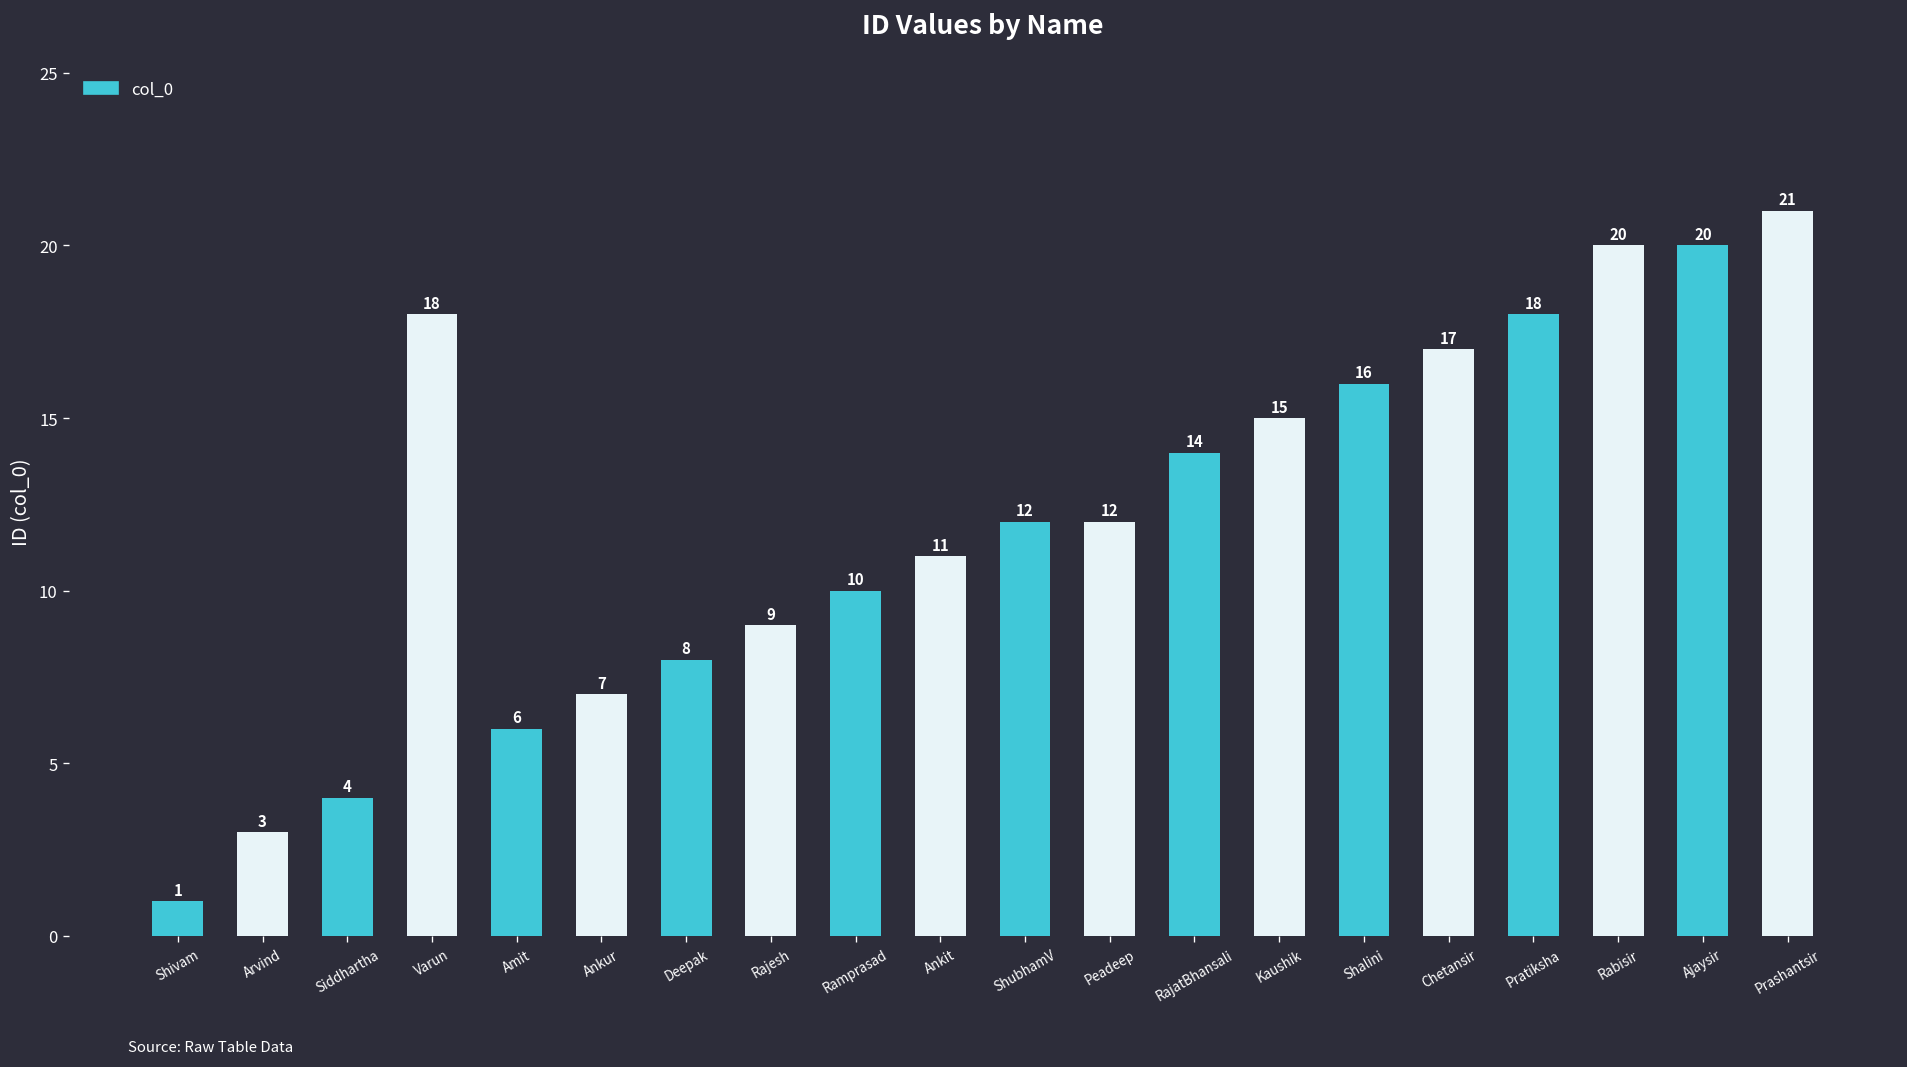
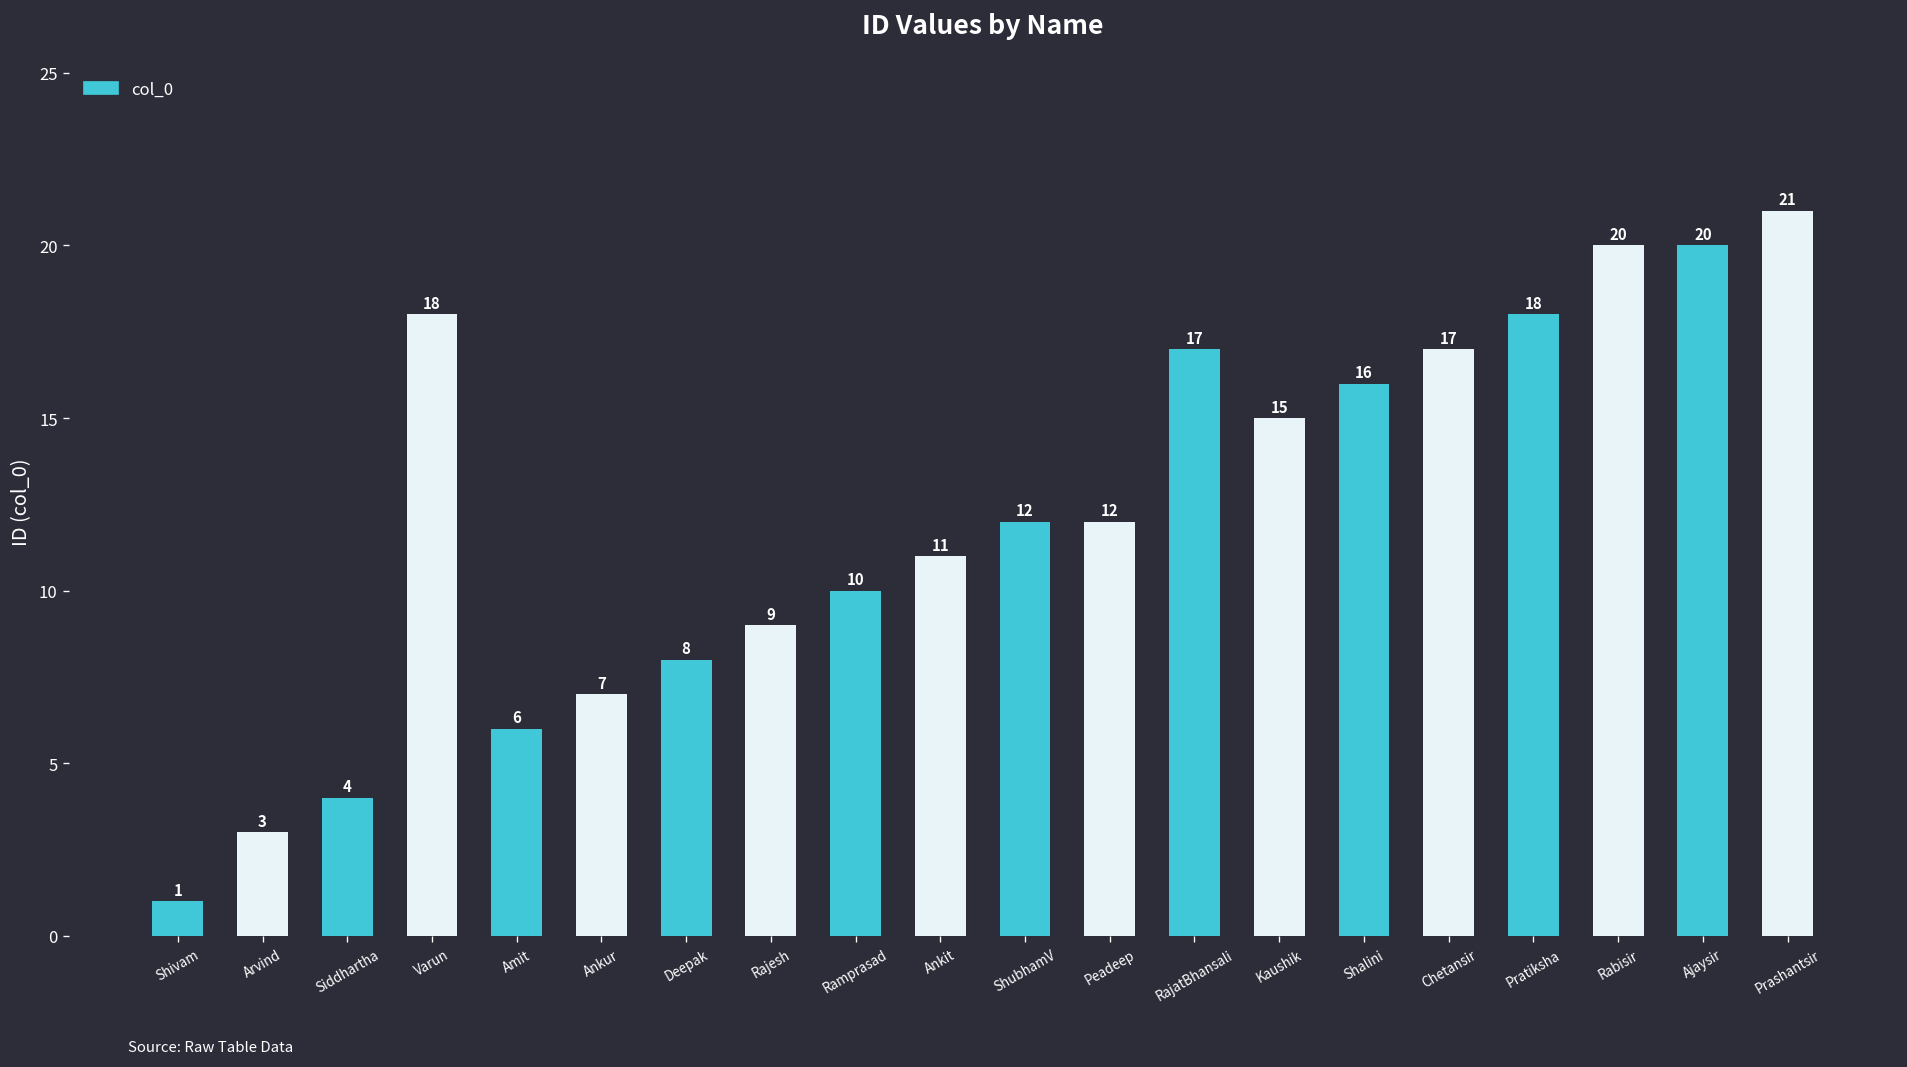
  {
    "Shivam": 1,
    "Arvind": 3,
    "Siddhartha": 4,
    "Varun": 18,
    "Amit": 6,
    "Ankur": 7,
    "Deepak": 8,
    "Rajesh": 9,
    "Ramprasad": 10,
    "Ankit": 11,
    "ShubhamV": 12,
    "Peadeep": 12,
-   "RajatBhansali": 14,
+   "RajatBhansali": 17,
    "Kaushik": 15,
    "Shalini": 16,
    "Chetansir": 17,
    "Pratiksha": 18,
    "Rabisir": 20,
    "Ajaysir": 20,
    "Prashantsir": 21
  }
